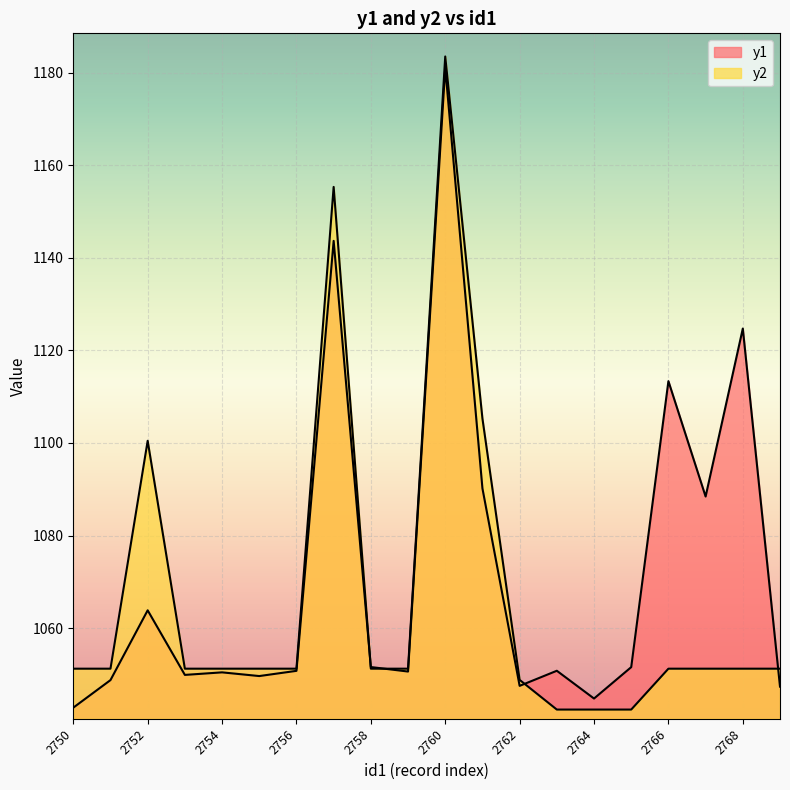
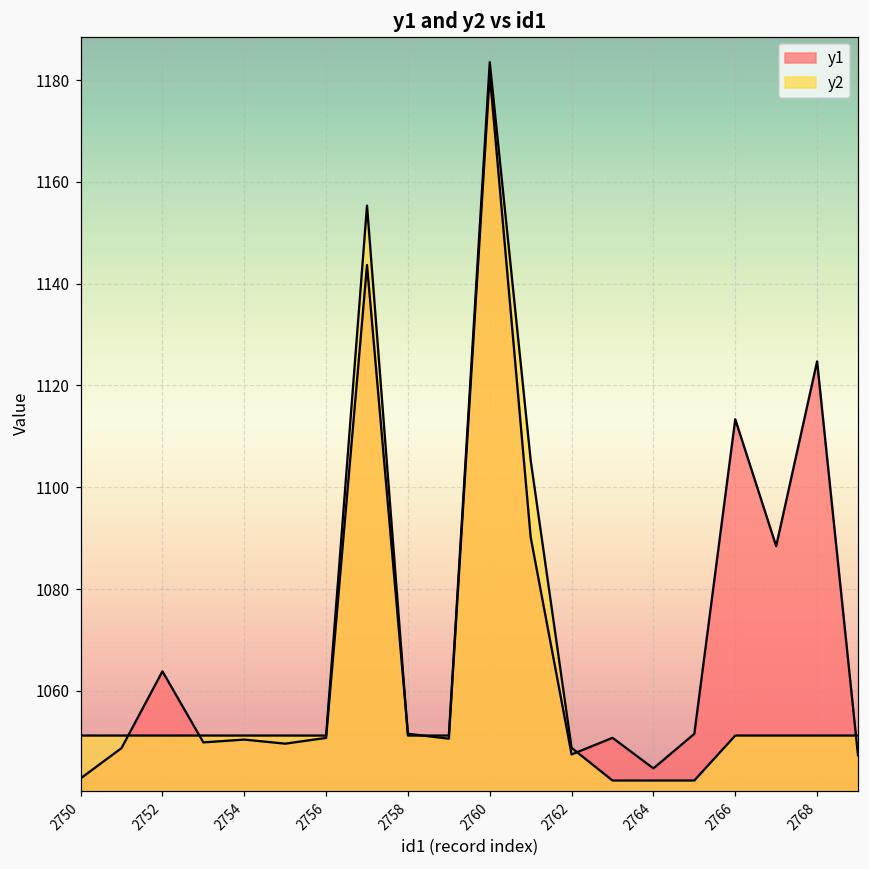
  {
    "y1": {
      "2750": 1043,
      "2752": 1064,
      "2754": 1050,
      "2760": 1181,
      "2762": 1048,
      "2764": 1045,
      "2766": 1113,
      "2768": 1125
    },
    "y2": {
      "2750": 1051,
-     "2752": 1100,
+     "2752": 1051,
      "2754": 1051,
      "2760": 1184,
      "2762": 1049,
      "2764": 1042,
      "2766": 1051,
      "2768": 1051
    }
  }
